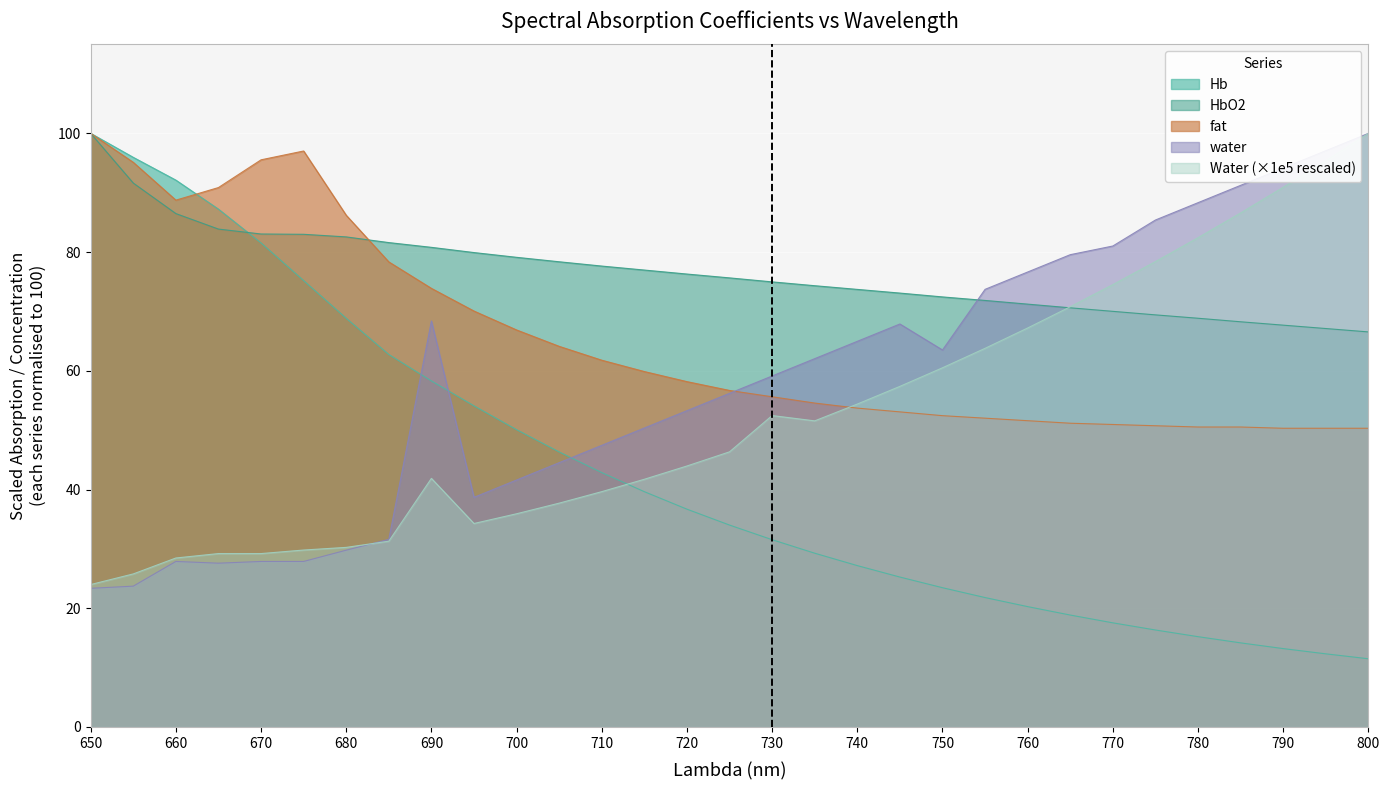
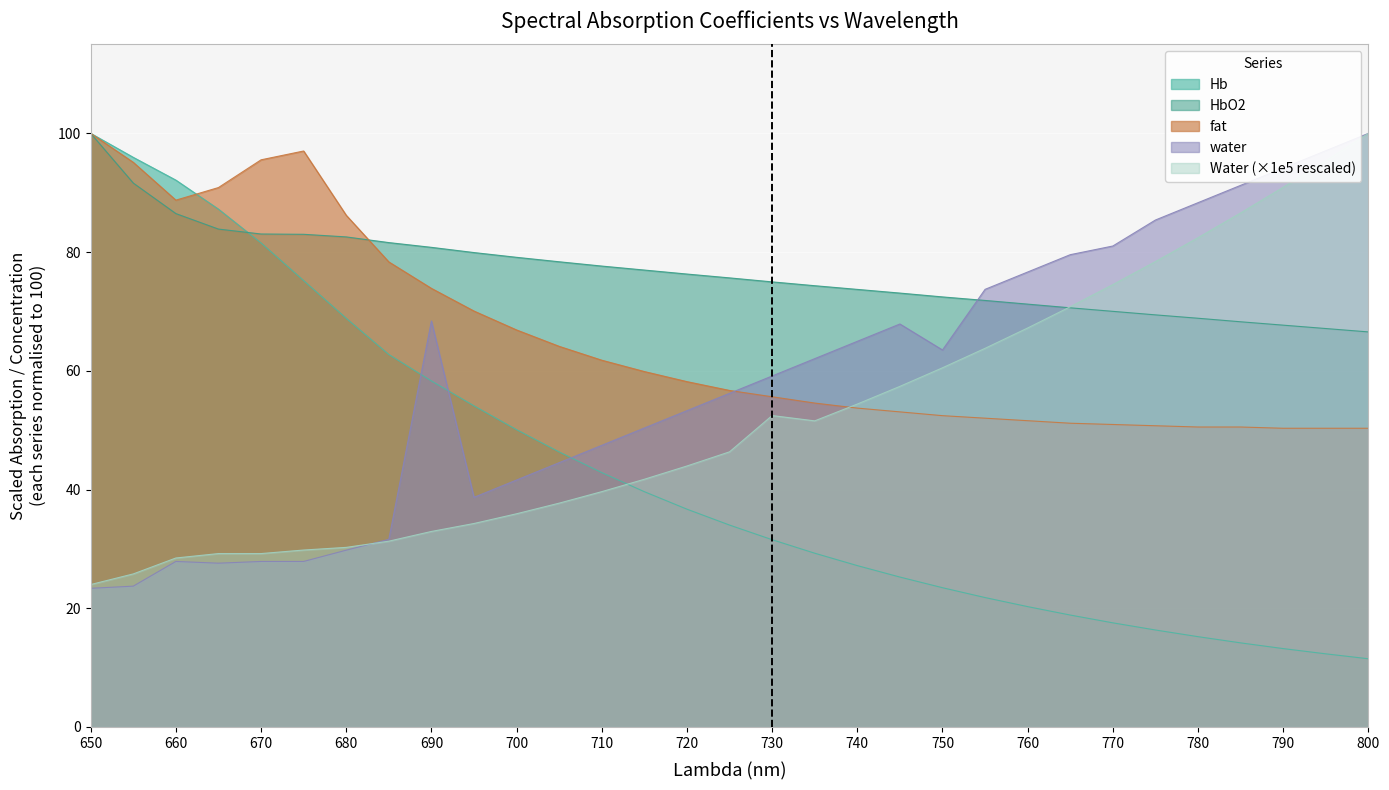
  {
    "fat": {
      "660": 89,
      "670": 96,
      "680": 86,
      "690": 74,
      "700": 67,
      "710": 62,
      "720": 58,
      "730": 56,
      "740": 54,
      "750": 52,
      "760": 52,
      "770": 51,
      "780": 51,
      "790": 50,
      "800": 50
    },
    "water": {
      "650": 23,
      "660": 28,
      "670": 28,
      "680": 30,
      "690": 68,
      "700": 42,
      "710": 47,
      "720": 53,
      "730": 59,
      "740": 65,
      "750": 64,
      "760": 77,
      "770": 81,
      "780": 88
    },
    "Water (×1e5 rescaled)": {
      "650": 24,
      "660": 28,
      "670": 29,
      "680": 30,
-     "690": 42,
+     "690": 33,
      "700": 36,
      "710": 40,
      "720": 44,
      "730": 52,
      "740": 54,
      "750": 61,
      "760": 67,
      "770": 75,
      "780": 82,
      "790": 91
    }
  }
